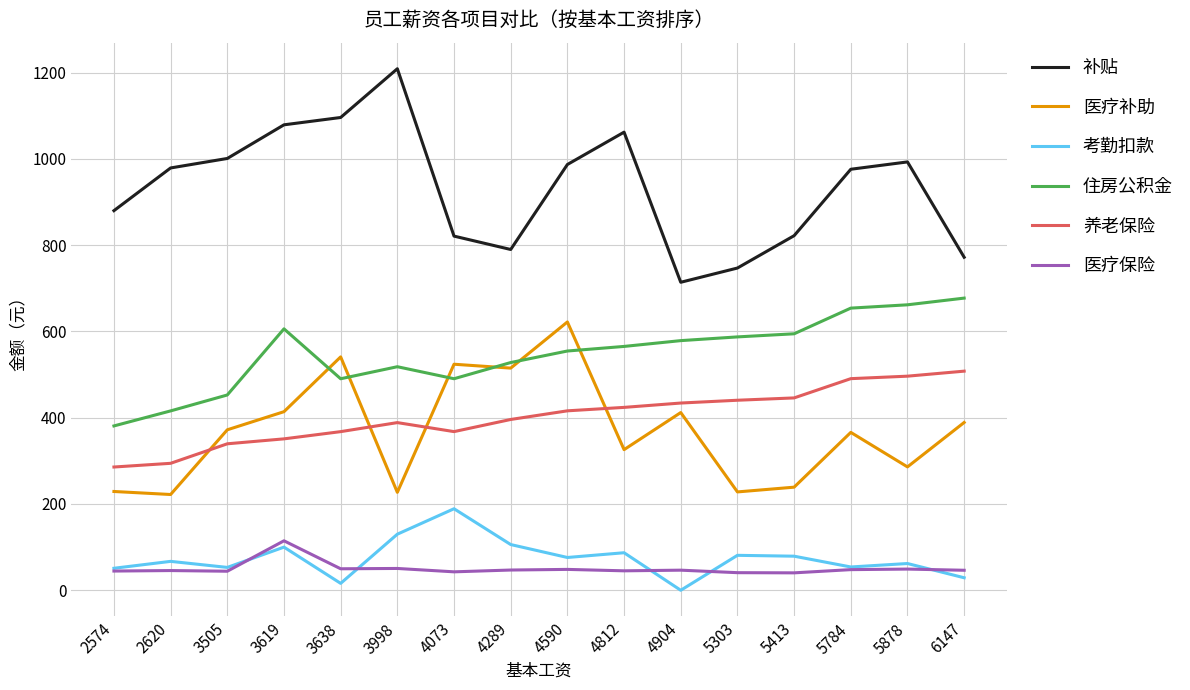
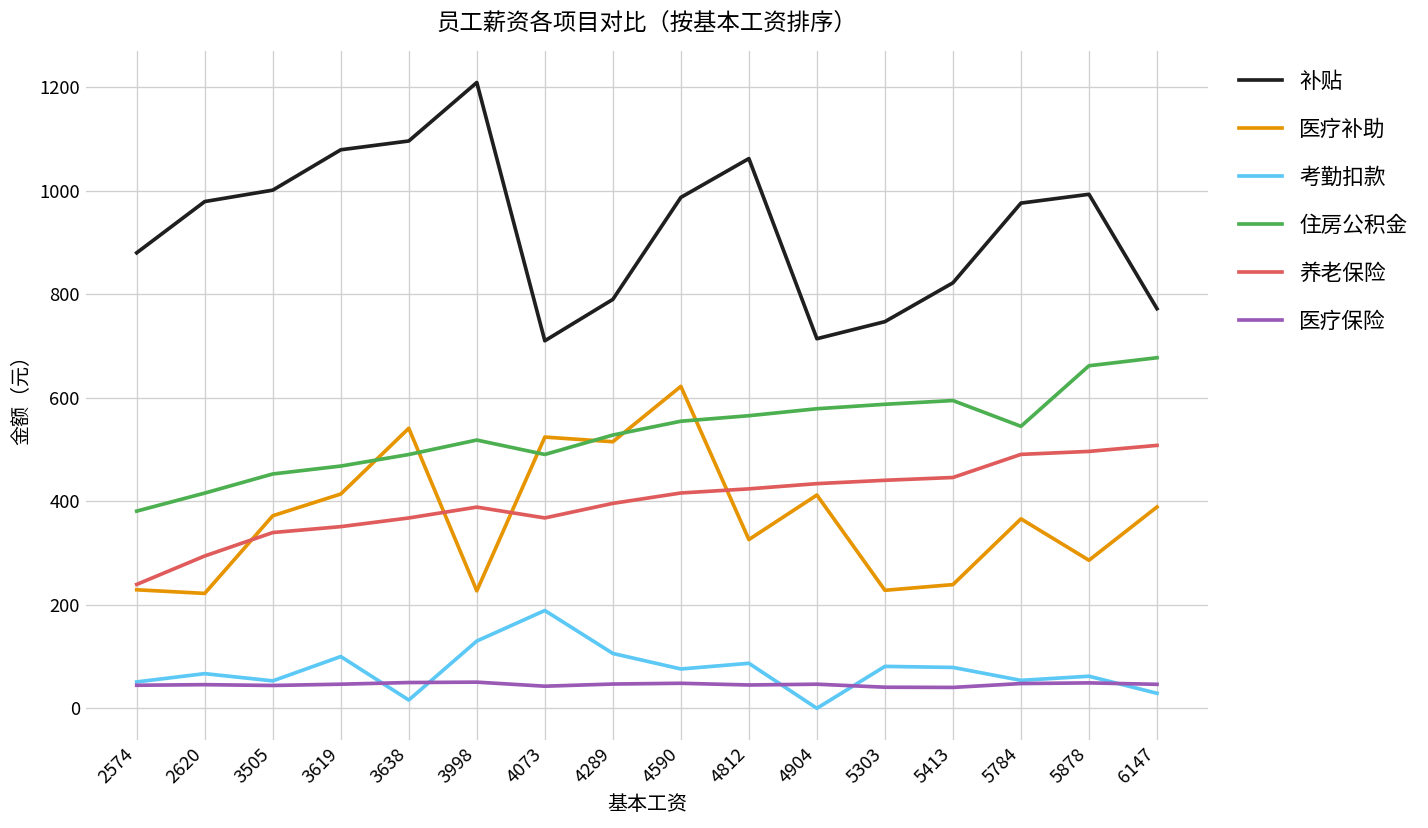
  {
    "补贴": {
      "2574": 880,
      "2620": 980,
      "3505": 1000,
      "3619": 1080,
      "3638": 1100,
      "3998": 1210,
-     "4073": 820,
+     "4073": 710,
      "4289": 790,
      "4590": 990,
      "4812": 1060,
      "4904": 710,
      "5303": 750,
      "5413": 820,
      "5784": 980,
      "5878": 990,
      "6147": 770
    },
    "医疗补助": {
      "2574": 230,
      "2620": 220,
      "3505": 370,
      "3619": 410,
      "3638": 540,
      "3998": 230,
      "4073": 520,
      "4289": 520,
      "4590": 620,
      "4812": 330,
      "4904": 410,
      "5303": 230,
      "5413": 240,
      "5784": 370,
      "5878": 290,
      "6147": 390
    },
    "考勤扣款": {
      "2574": 50,
      "2620": 70,
      "3505": 50,
      "3619": 100,
      "3638": 20,
      "3998": 130,
      "4073": 190,
      "4289": 110,
      "4590": 80,
      "4812": 90,
      "4904": 0,
      "5303": 80,
      "5413": 80,
      "5784": 50,
      "5878": 60,
      "6147": 30
    },
    "住房公积金": {
      "2574": 380,
      "2620": 420,
      "3505": 450,
-     "3619": 610,
+     "3619": 470,
      "3638": 490,
      "3998": 520,
      "4073": 490,
      "4289": 530,
      "4590": 550,
      "4812": 570,
      "4904": 580,
      "5303": 590,
      "5413": 590,
-     "5784": 650,
+     "5784": 540,
      "5878": 660,
      "6147": 680
    },
    "养老保险": {
-     "2574": 290,
+     "2574": 240,
      "2620": 290,
      "3505": 340,
      "3619": 350,
      "3638": 370,
      "3998": 390,
      "4073": 370,
      "4289": 400,
      "4590": 420,
      "4812": 420,
      "4904": 430,
      "5303": 440,
      "5413": 450,
      "5784": 490,
      "5878": 500,
      "6147": 510
    },
    "医疗保险": {
      "2574": 40,
      "2620": 50,
      "3505": 40,
-     "3619": 110,
+     "3619": 50,
      "3638": 50,
      "3998": 50,
      "4073": 40,
      "4289": 50,
      "4590": 50,
      "4812": 50,
      "4904": 50,
      "5303": 40,
      "5413": 40,
      "5784": 50,
      "5878": 50,
      "6147": 50
    }
  }
